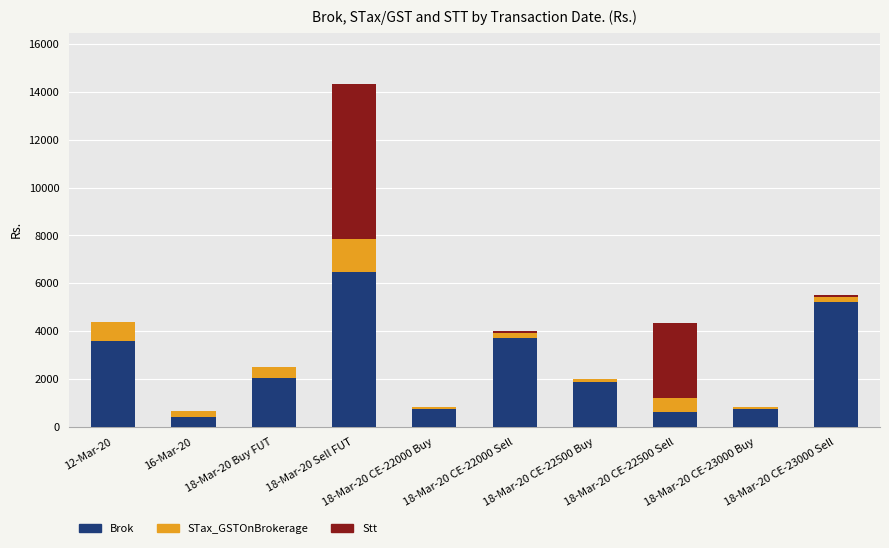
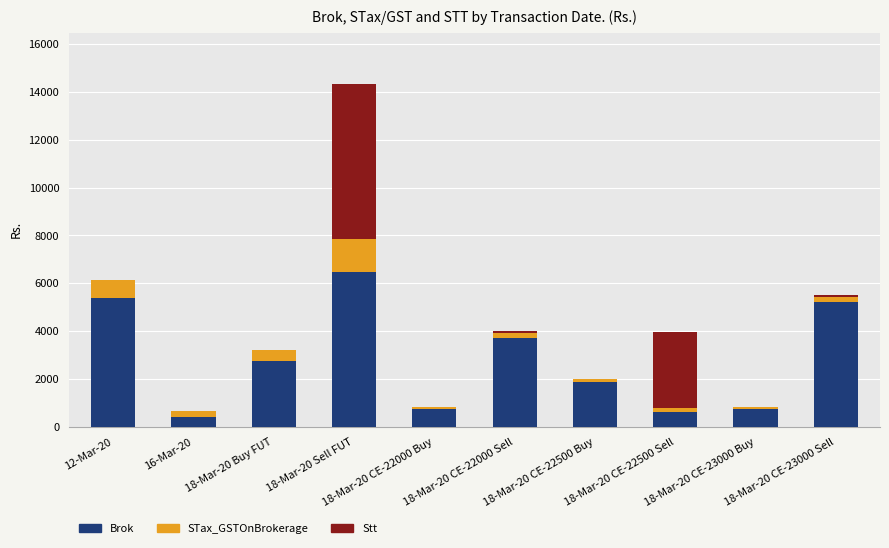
  {
    "Brok": {
-     "12-Mar-20": 3600,
+     "12-Mar-20": 5400,
      "16-Mar-20": 400,
-     "18-Mar-20 Buy FUT": 2100,
+     "18-Mar-20 Buy FUT": 2800,
      "18-Mar-20 Sell FUT": 6500,
      "18-Mar-20 CE-22000 Buy": 800,
      "18-Mar-20 CE-22000 Sell": 3700,
      "18-Mar-20 CE-22500 Buy": 1900,
      "18-Mar-20 CE-22500 Sell": 600,
      "18-Mar-20 CE-23000 Buy": 800,
      "18-Mar-20 CE-23000 Sell": 5200
    },
    "STax_GSTOnBrokerage": {
      "12-Mar-20": 800,
      "16-Mar-20": 300,
      "18-Mar-20 Buy FUT": 400,
      "18-Mar-20 Sell FUT": 1400,
      "18-Mar-20 CE-22000 Sell": 200,
      "18-Mar-20 CE-22500 Buy": 100,
-     "18-Mar-20 CE-22500 Sell": 600,
+     "18-Mar-20 CE-22500 Sell": 200,
      "18-Mar-20 CE-23000 Sell": 200
    },
    "Stt": {
      "12-Mar-20": 0,
      "16-Mar-20": 0,
      "18-Mar-20 Buy FUT": 0,
      "18-Mar-20 Sell FUT": 6500,
      "18-Mar-20 CE-22000 Buy": 0,
      "18-Mar-20 CE-22500 Buy": 0,
      "18-Mar-20 CE-22500 Sell": 3200,
      "18-Mar-20 CE-23000 Buy": 0
    }
  }
